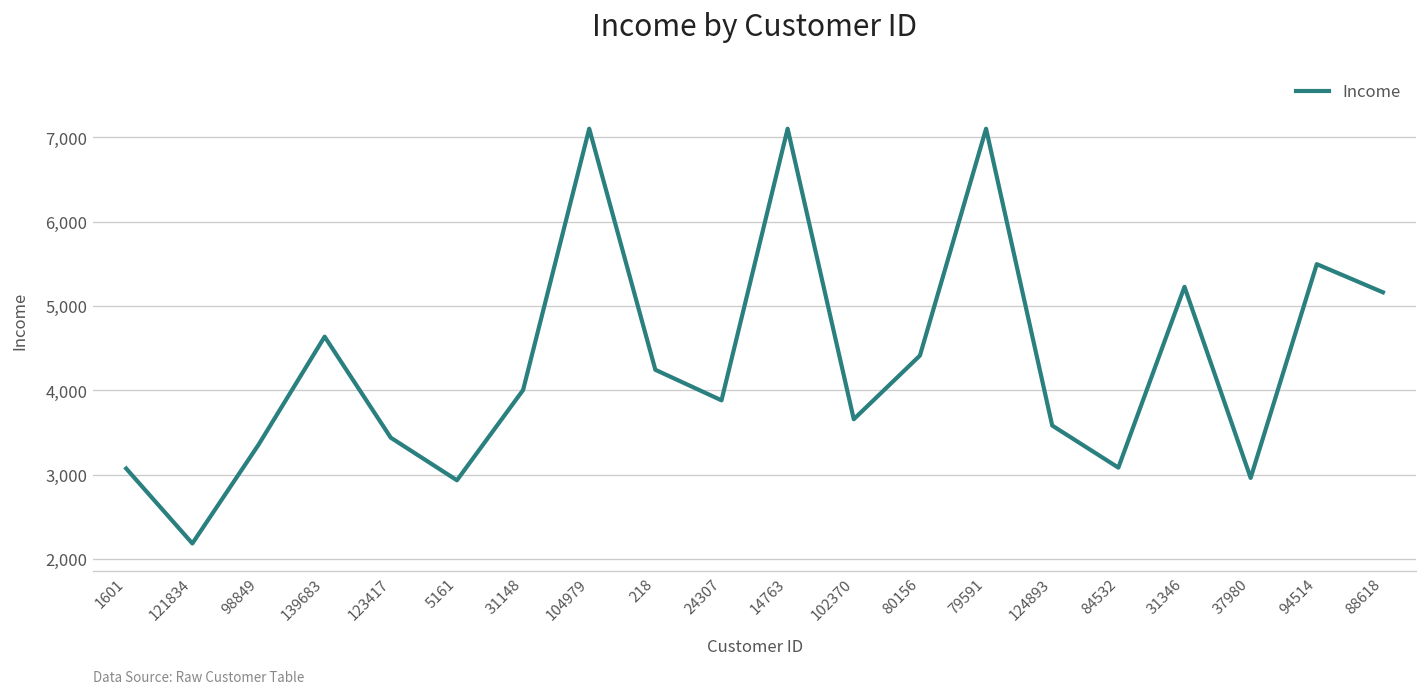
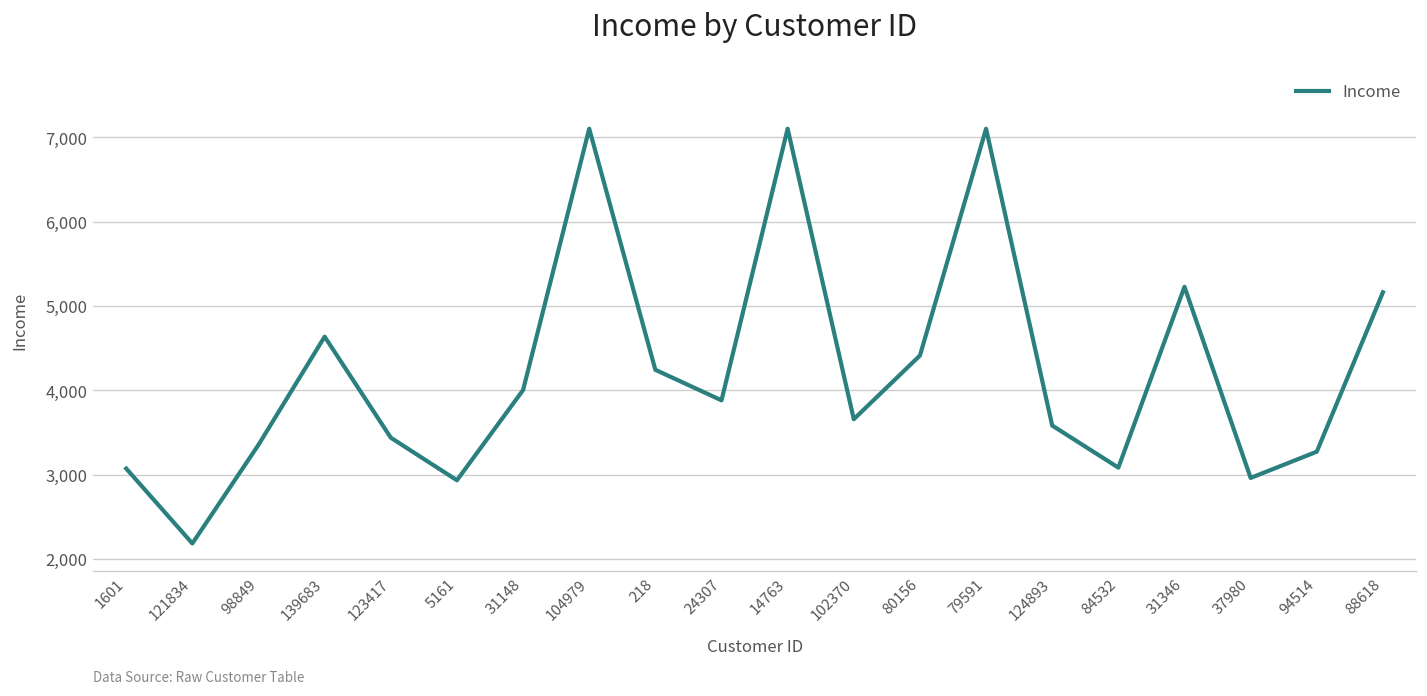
  {
    "1601": "3,100",
    "121834": "2,200",
    "98849": "3,400",
    "139683": "4,600",
    "123417": "3,400",
    "5161": "2,900",
    "31148": "4,000",
    "104979": "7,100",
    "218": "4,200",
    "24307": "3,900",
    "14763": "7,100",
    "102370": "3,700",
    "80156": "4,400",
    "79591": "7,100",
    "124893": "3,600",
    "84532": "3,100",
    "31346": "5,200",
    "37980": "3,000",
-   "94514": "5,500",
+   "94514": "3,300",
    "88618": "5,200"
  }
